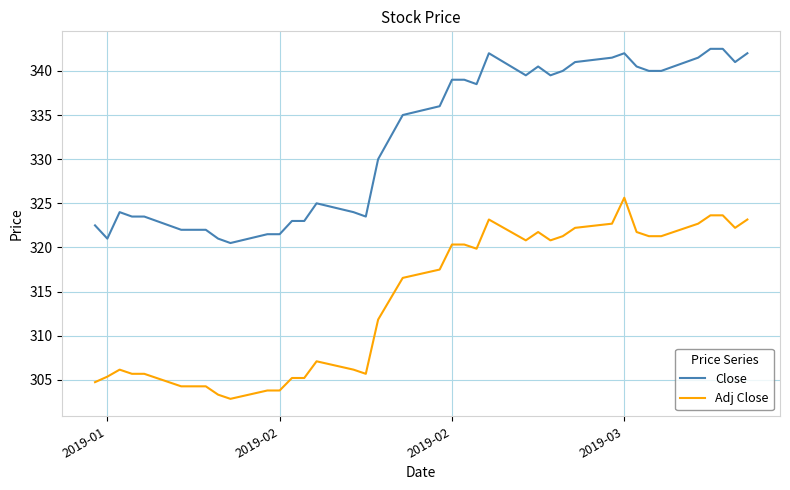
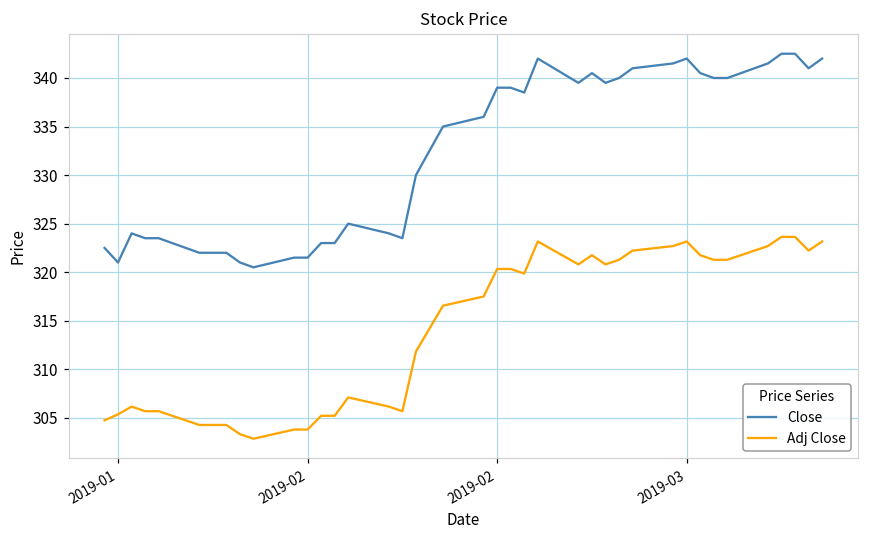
  {
    "Close": {
      "2019-01": 321,
      "2019-03": 342
    },
    "Adj Close": {
      "2019-01": 305,
-     "2019-03": 326
+     "2019-03": 323
    }
  }
